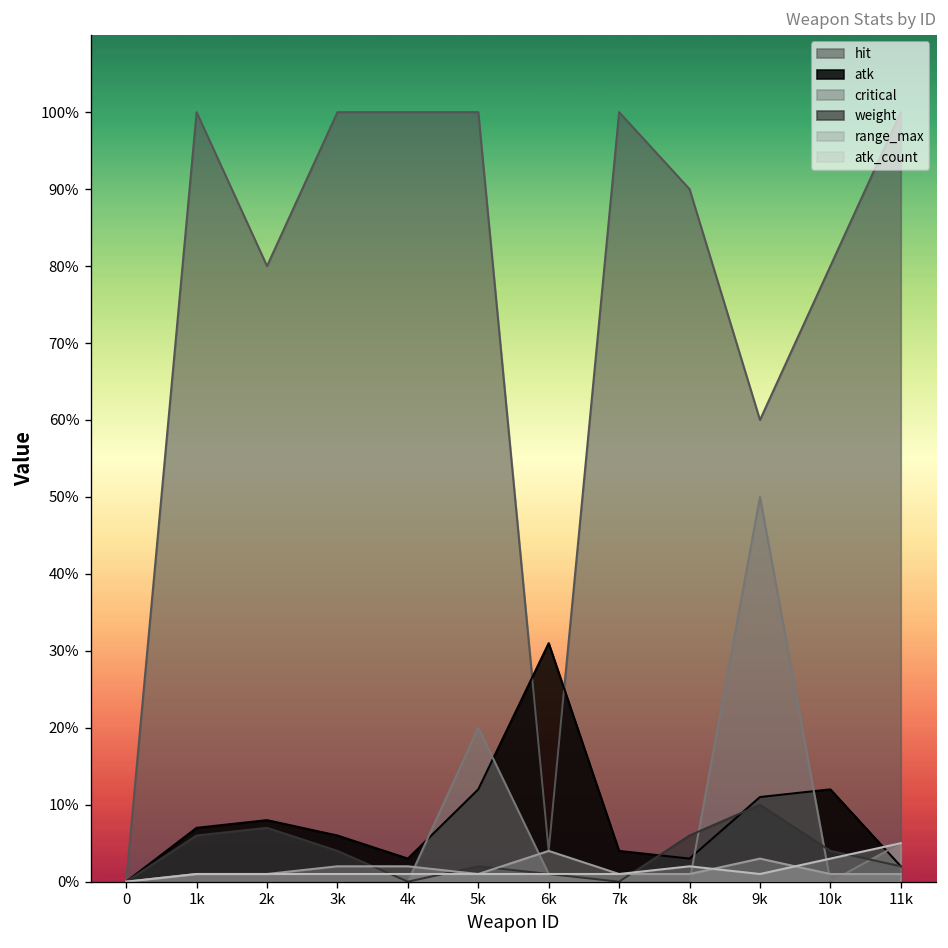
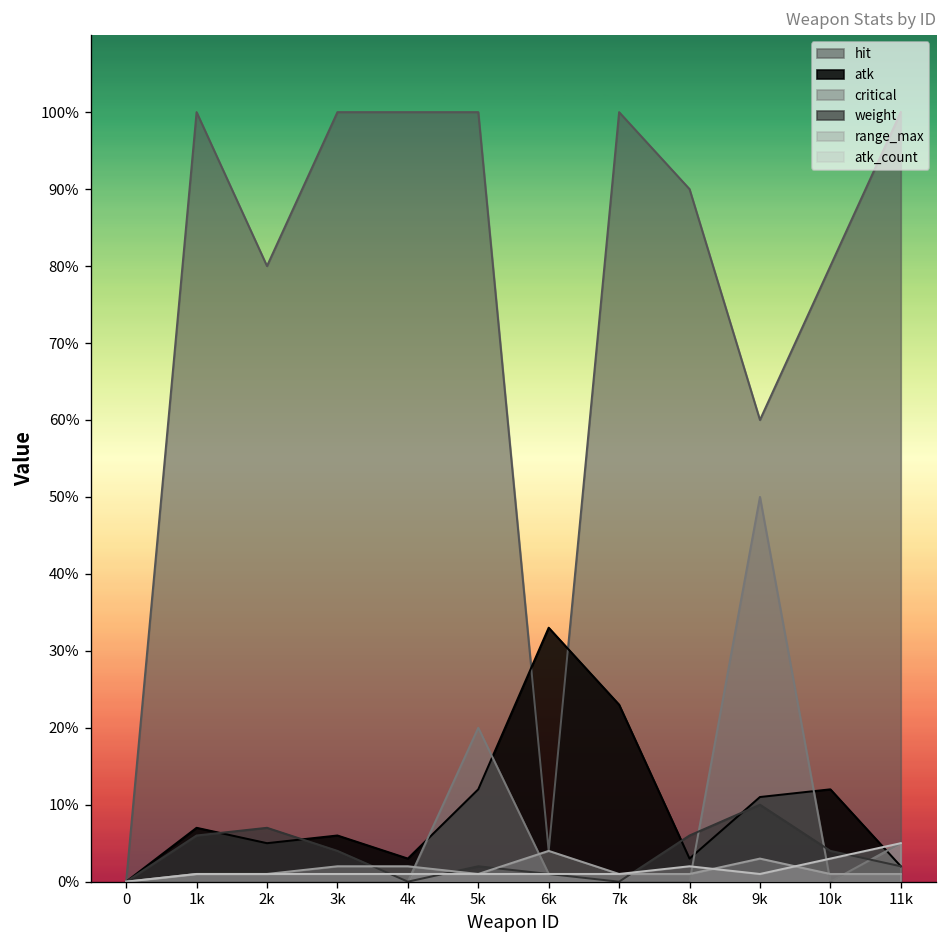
  {
    "atk": {
      "1k": "7%",
-     "2k": "8%",
+     "2k": "5%",
      "3k": "6%",
      "4k": "3%",
      "5k": "12%",
-     "6k": "31%",
-     "7k": "4%",
+     "6k": "33%",
+     "7k": "23%",
      "8k": "3%",
      "9k": "11%",
      "10k": "12%"
    }
  }
